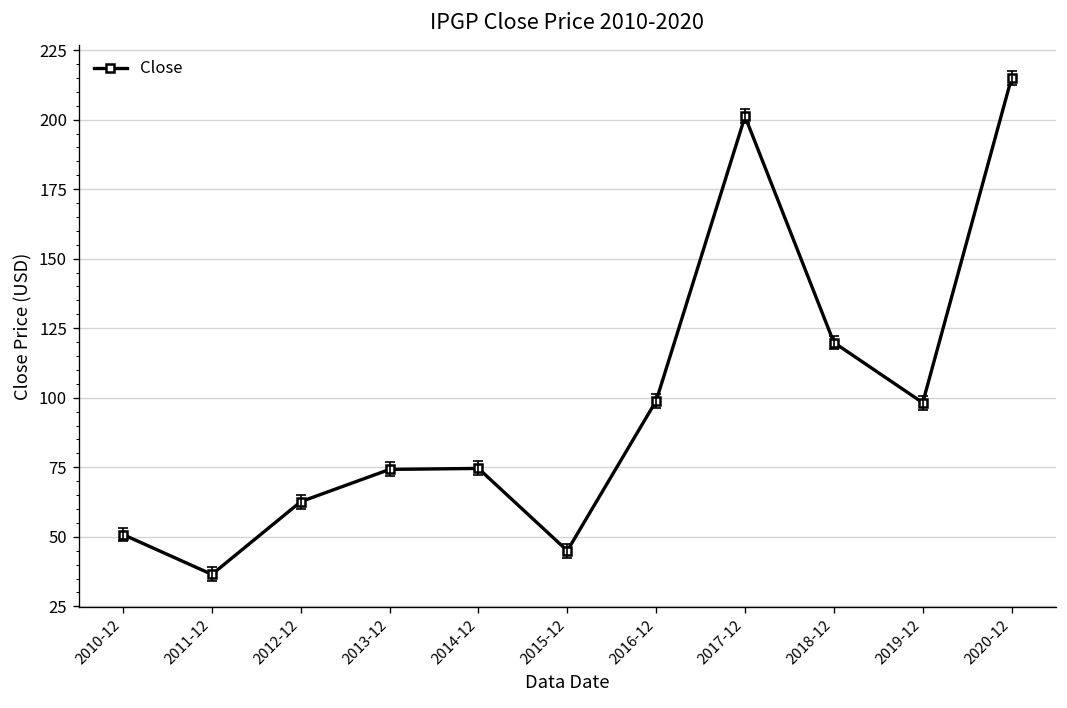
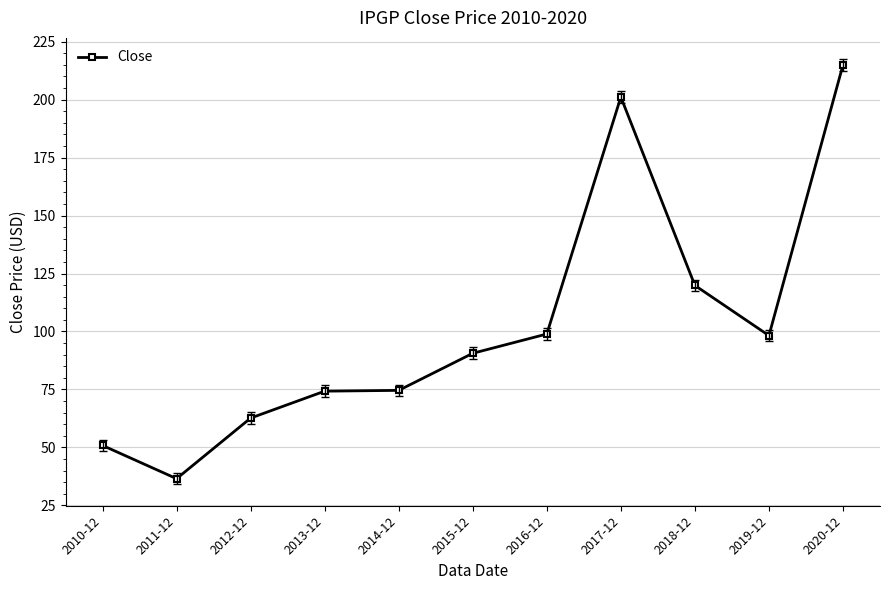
  {
    "Close": {
      "2010-12": 51,
      "2011-12": 36,
      "2012-12": 63,
      "2013-12": 74,
      "2014-12": 75,
-     "2015-12": 45,
+     "2015-12": 91,
      "2016-12": 99,
      "2017-12": 201,
      "2018-12": 120,
      "2019-12": 98,
      "2020-12": 215
    }
  }
